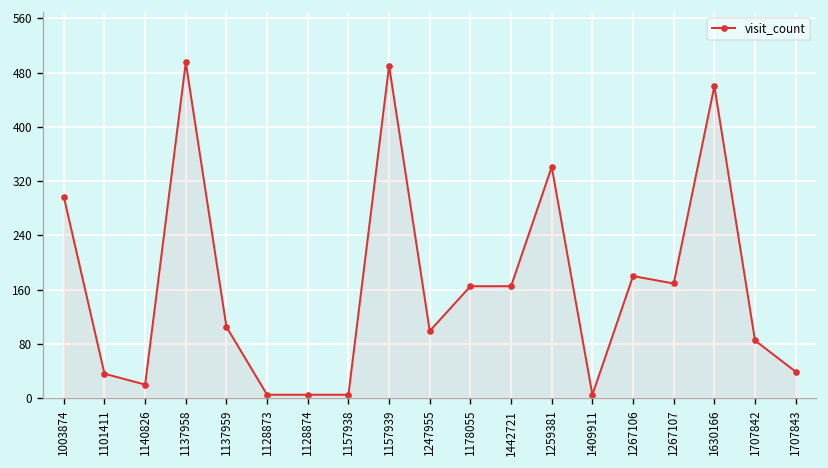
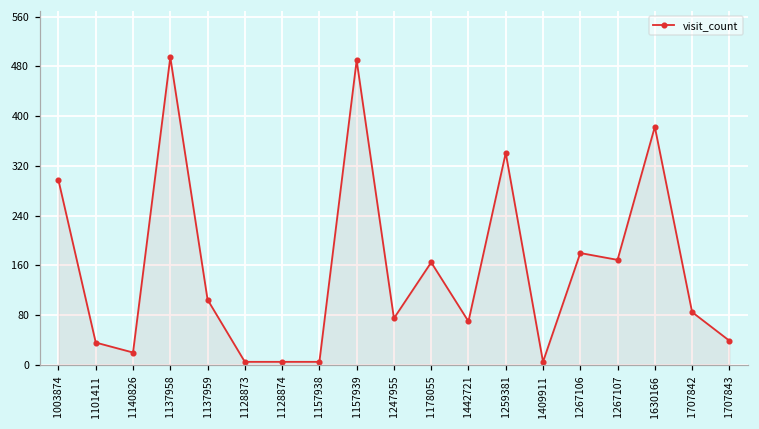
  {
    "1003874": 300,
    "1101411": 40,
    "1140826": 20,
    "1137958": 500,
    "1137959": 110,
    "1128873": 10,
    "1128874": 10,
    "1157938": 10,
    "1157939": 490,
-   "1247955": 100,
+   "1247955": 80,
    "1178055": 170,
-   "1442721": 170,
+   "1442721": 70,
    "1259381": 340,
    "1409911": 10,
    "1267106": 180,
    "1267107": 170,
-   "1630166": 460,
+   "1630166": 380,
    "1707842": 90,
    "1707843": 40
  }
